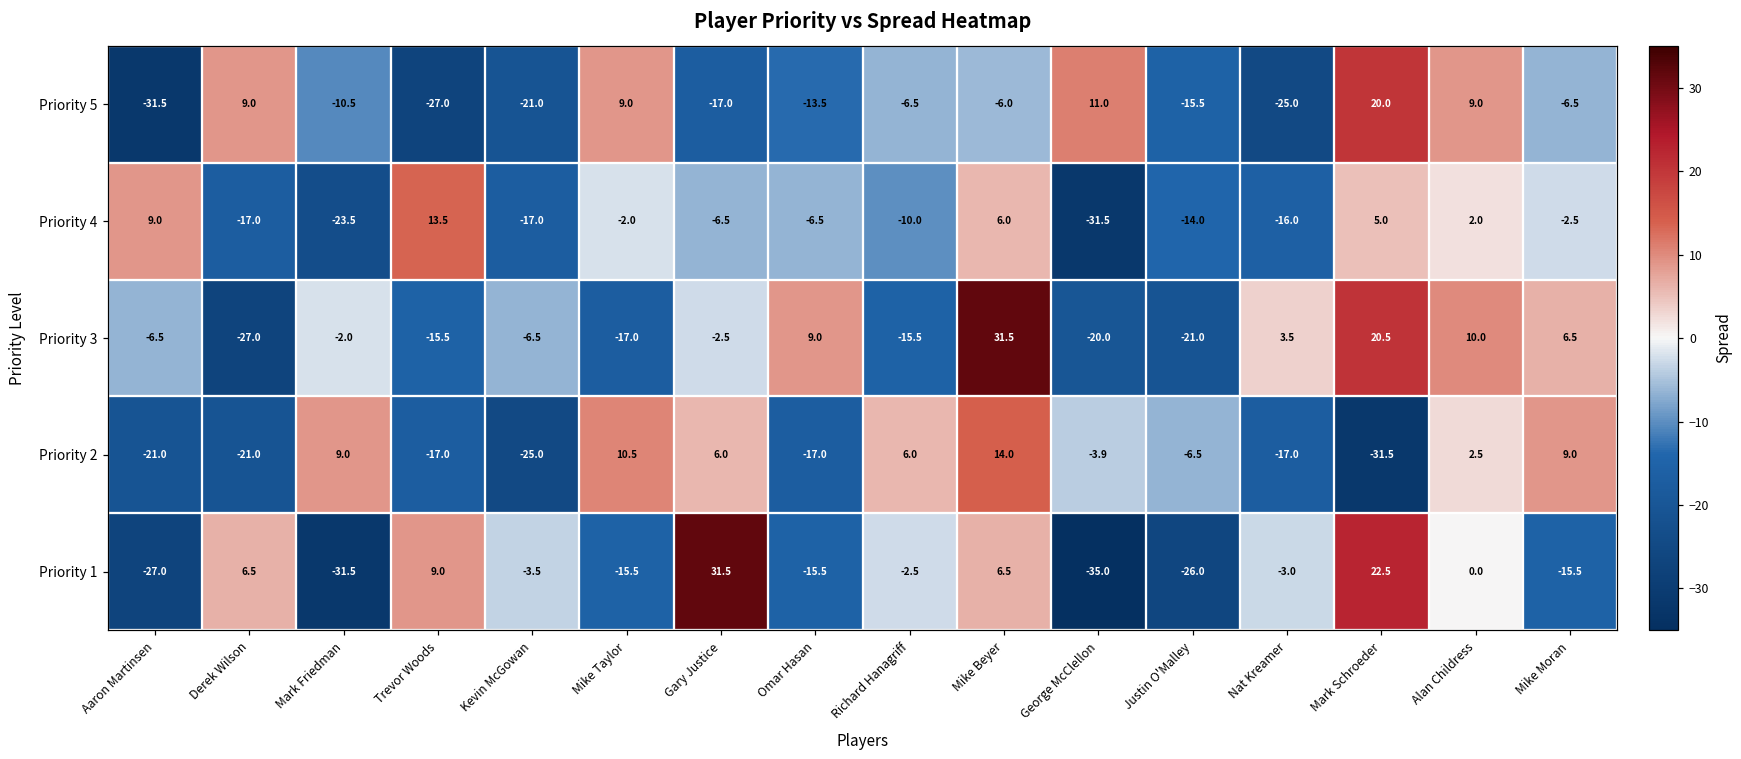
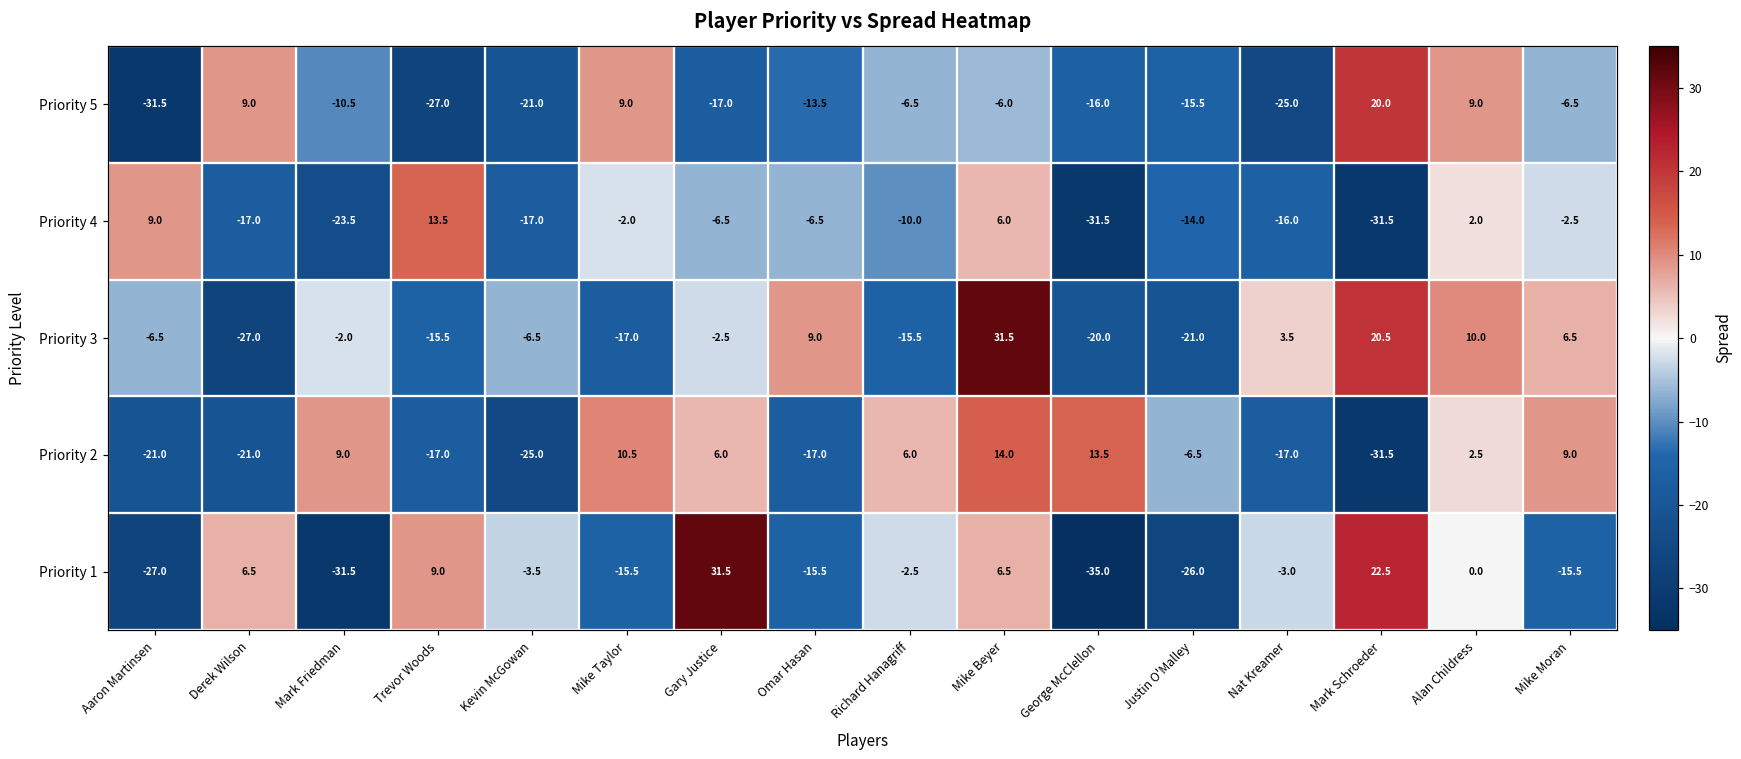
  {
    "Priority 5": {
      "Aaron Martinsen": -31.5,
      "Derek Wilson": 9.0,
      "Mark Friedman": -10.5,
      "Trevor Woods": -27.0,
      "Kevin McGowan": -21.0,
      "Mike Taylor": 9.0,
      "Gary Justice": -17.0,
      "Omar Hasan": -13.5,
      "Richard Hanagriff": -6.5,
      "Mike Beyer": -6.0,
-     "George McClellon": 11.0,
+     "George McClellon": -16.0,
      "Justin O'Malley": -15.5,
      "Nat Kreamer": -25.0,
      "Mark Schroeder": 20.0,
      "Alan Childress": 9.0,
      "Mike Moran": -6.5
    },
    "Priority 4": {
      "Aaron Martinsen": 9.0,
      "Derek Wilson": -17.0,
      "Mark Friedman": -23.5,
      "Trevor Woods": 13.5,
      "Kevin McGowan": -17.0,
      "Mike Taylor": -2.0,
      "Gary Justice": -6.5,
      "Omar Hasan": -6.5,
      "Richard Hanagriff": -10.0,
      "Mike Beyer": 6.0,
      "George McClellon": -31.5,
      "Justin O'Malley": -14.0,
      "Nat Kreamer": -16.0,
-     "Mark Schroeder": 5.0,
+     "Mark Schroeder": -31.5,
      "Alan Childress": 2.0,
      "Mike Moran": -2.5
    },
    "Priority 3": {
      "Aaron Martinsen": -6.5,
      "Derek Wilson": -27.0,
      "Mark Friedman": -2.0,
      "Trevor Woods": -15.5,
      "Kevin McGowan": -6.5,
      "Mike Taylor": -17.0,
      "Gary Justice": -2.5,
      "Omar Hasan": 9.0,
      "Richard Hanagriff": -15.5,
      "Mike Beyer": 31.5,
      "George McClellon": -20.0,
      "Justin O'Malley": -21.0,
      "Nat Kreamer": 3.5,
      "Mark Schroeder": 20.5,
      "Alan Childress": 10.0,
      "Mike Moran": 6.5
    },
    "Priority 2": {
      "Aaron Martinsen": -21.0,
      "Derek Wilson": -21.0,
      "Mark Friedman": 9.0,
      "Trevor Woods": -17.0,
      "Kevin McGowan": -25.0,
      "Mike Taylor": 10.5,
      "Gary Justice": 6.0,
      "Omar Hasan": -17.0,
      "Richard Hanagriff": 6.0,
      "Mike Beyer": 14.0,
-     "George McClellon": -3.9,
+     "George McClellon": 13.5,
      "Justin O'Malley": -6.5,
      "Nat Kreamer": -17.0,
      "Mark Schroeder": -31.5,
      "Alan Childress": 2.5,
      "Mike Moran": 9.0
    },
    "Priority 1": {
      "Aaron Martinsen": -27.0,
      "Derek Wilson": 6.5,
      "Mark Friedman": -31.5,
      "Trevor Woods": 9.0,
      "Kevin McGowan": -3.5,
      "Mike Taylor": -15.5,
      "Gary Justice": 31.5,
      "Omar Hasan": -15.5,
      "Richard Hanagriff": -2.5,
      "Mike Beyer": 6.5,
      "George McClellon": -35.0,
      "Justin O'Malley": -26.0,
      "Nat Kreamer": -3.0,
      "Mark Schroeder": 22.5,
      "Alan Childress": 0.0,
      "Mike Moran": -15.5
    }
  }
